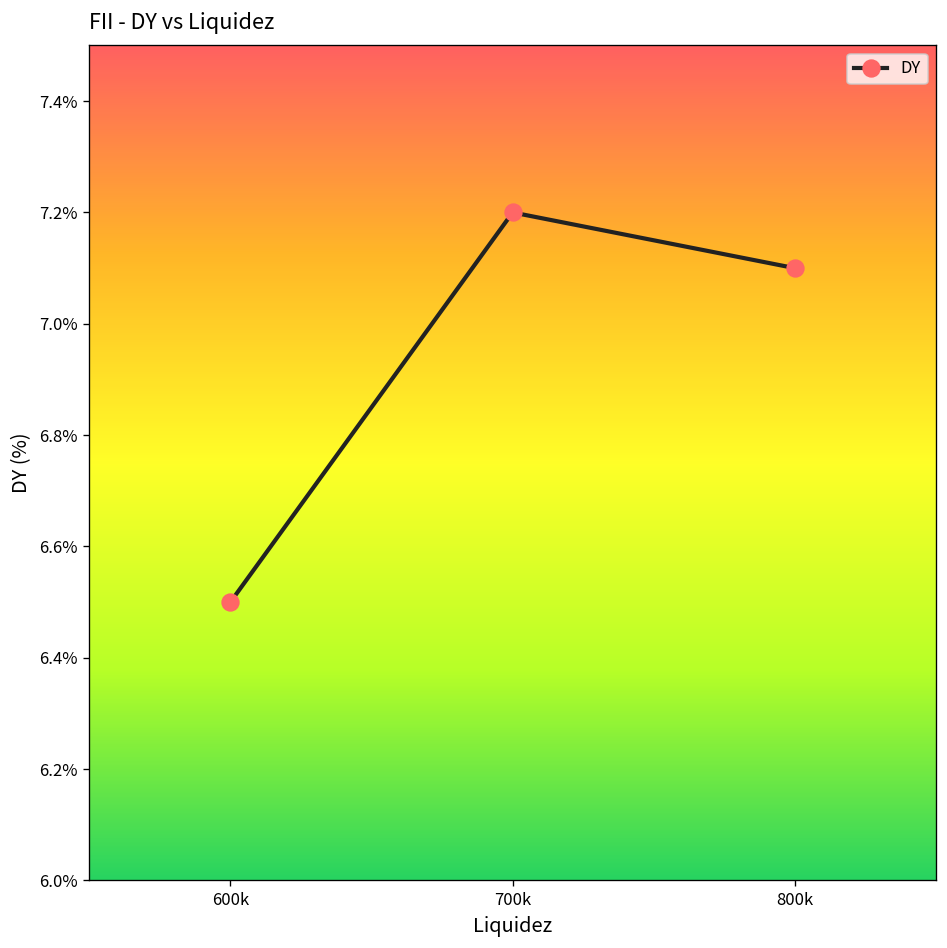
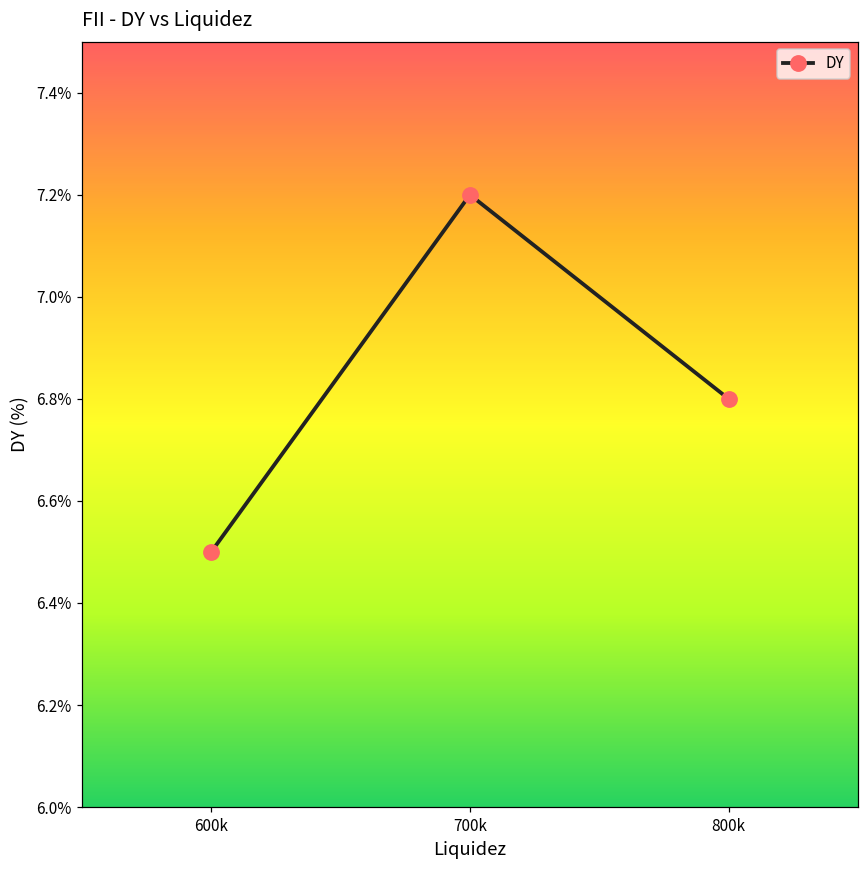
  {
    "600k": "6.5%",
    "700k": "7.2%",
-   "800k": "7.1%"
+   "800k": "6.8%"
  }
